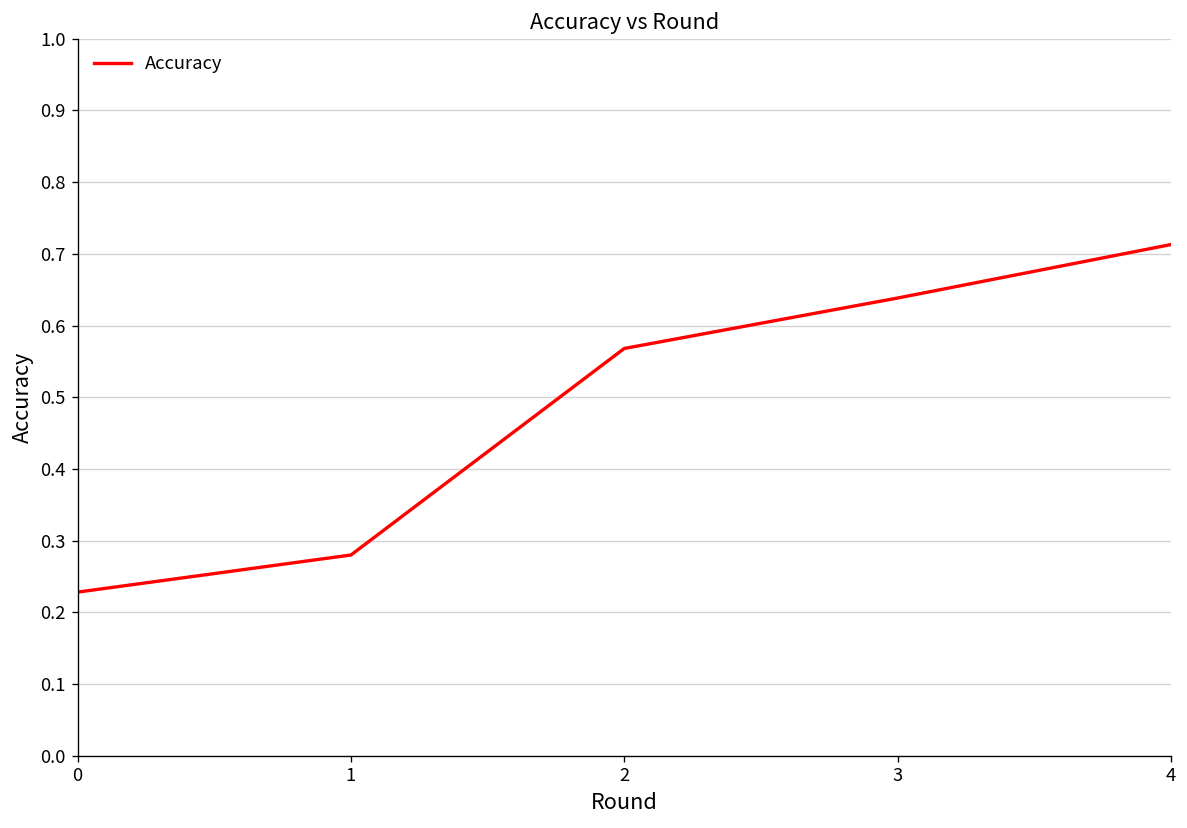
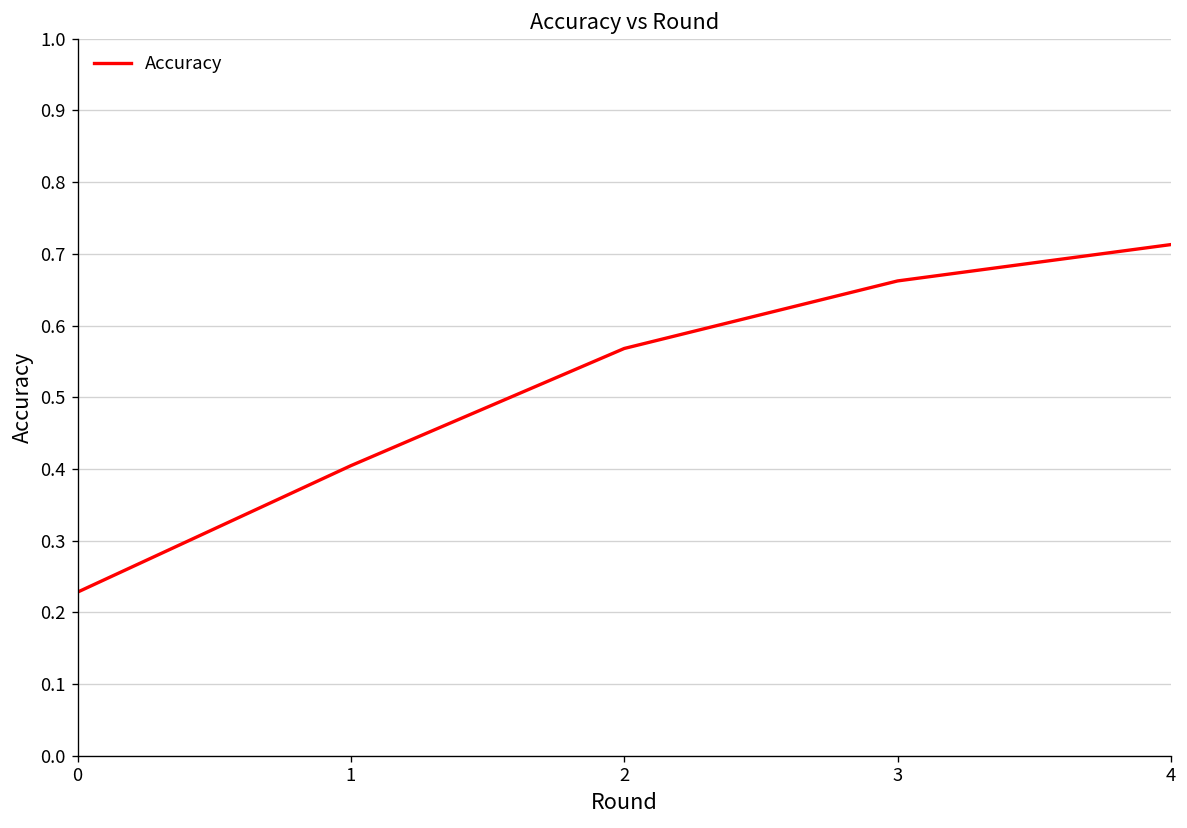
  {
    "0": 0.23,
-   "1": 0.28,
+   "1": 0.40,
    "2": 0.57,
-   "3": 0.64,
+   "3": 0.66,
    "4": 0.71
  }
